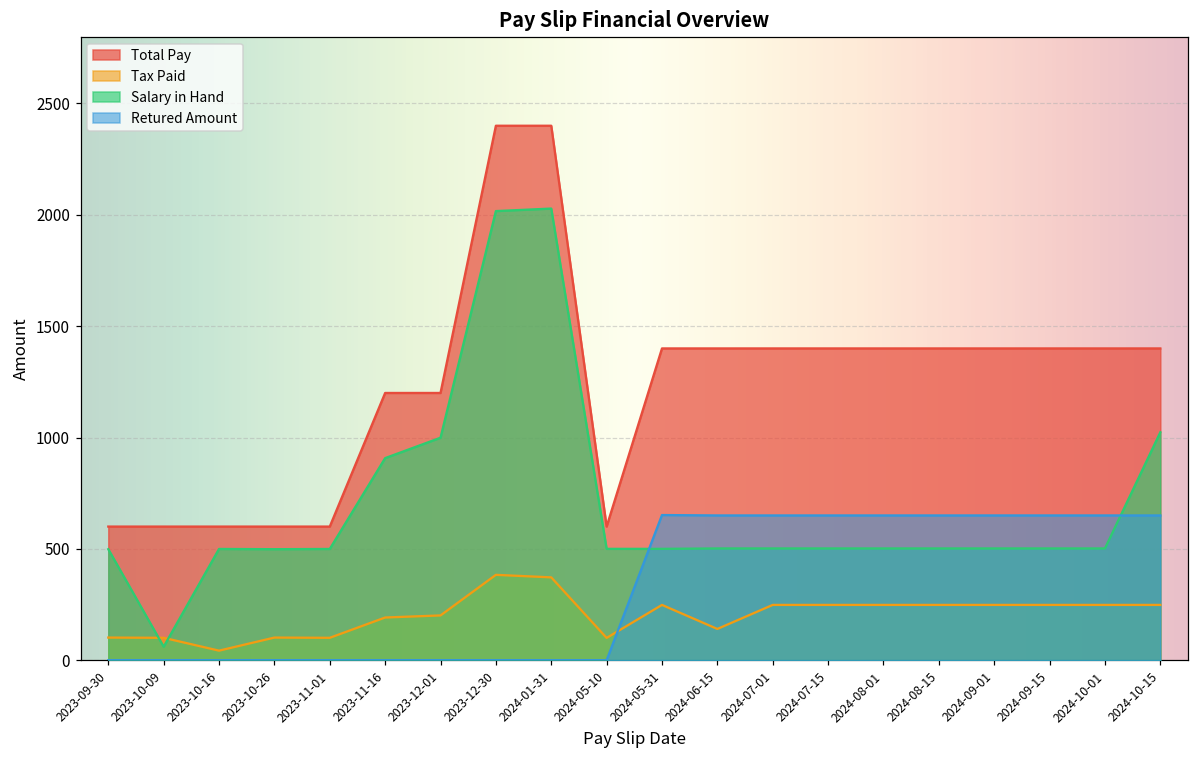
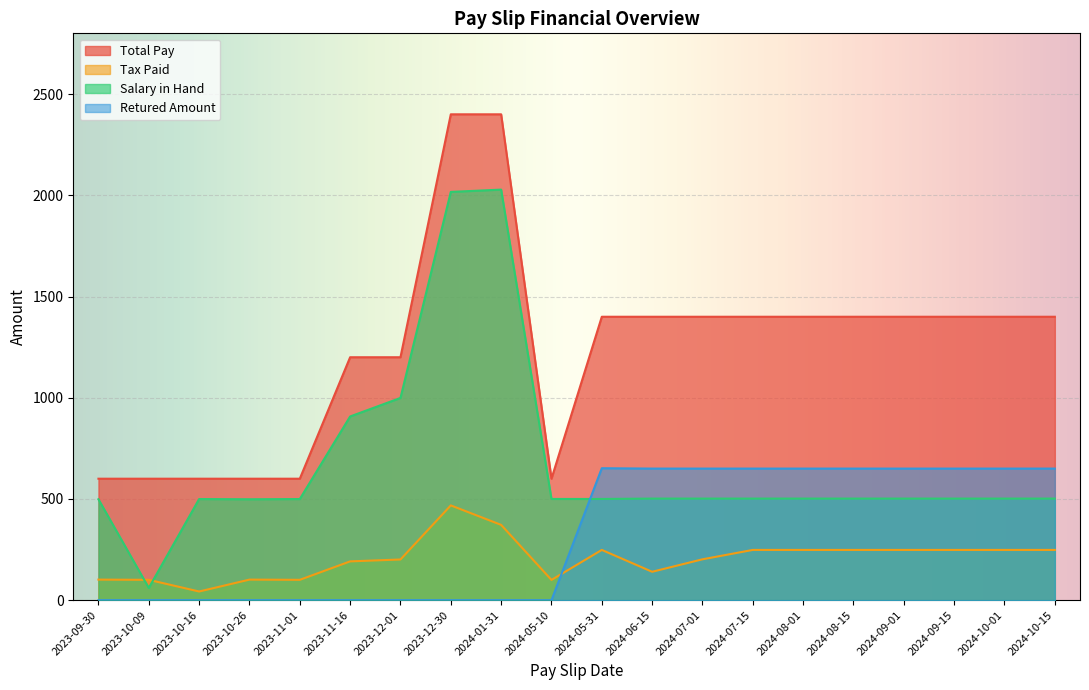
  {
    "Total Pay": {
      "2023-09-30": 600,
      "2023-10-09": 600,
      "2023-10-16": 600,
      "2023-10-26": 600,
      "2023-11-01": 600,
      "2023-11-16": 1200,
      "2023-12-01": 1200,
      "2023-12-30": 2400,
      "2024-01-31": 2400,
      "2024-05-10": 600,
      "2024-05-31": 1400,
      "2024-06-15": 1400,
      "2024-07-01": 1400,
      "2024-07-15": 1400,
      "2024-08-01": 1400,
      "2024-08-15": 1400,
      "2024-09-01": 1400,
      "2024-09-15": 1400,
      "2024-10-01": 1400,
      "2024-10-15": 1400
    },
    "Tax Paid": {
      "2023-09-30": 100,
      "2023-10-09": 100,
      "2023-10-16": 40,
      "2023-10-26": 100,
      "2023-11-01": 100,
      "2023-11-16": 190,
      "2023-12-01": 200,
-     "2023-12-30": 380,
+     "2023-12-30": 470,
      "2024-01-31": 370,
      "2024-05-10": 100,
      "2024-05-31": 250,
      "2024-06-15": 140,
-     "2024-07-01": 250,
+     "2024-07-01": 200,
      "2024-07-15": 250,
      "2024-08-01": 250,
      "2024-08-15": 250,
      "2024-09-01": 250,
      "2024-09-15": 250,
      "2024-10-01": 250,
      "2024-10-15": 250
    },
    "Salary in Hand": {
      "2023-09-30": 500,
      "2023-10-09": 60,
      "2023-10-16": 500,
      "2023-10-26": 500,
      "2023-11-01": 500,
      "2023-11-16": 910,
      "2023-12-01": 1000,
      "2023-12-30": 2020,
      "2024-01-31": 2030,
      "2024-05-10": 500,
      "2024-05-31": 500,
      "2024-06-15": 500,
      "2024-07-01": 500,
      "2024-07-15": 500,
      "2024-08-01": 500,
      "2024-08-15": 500,
      "2024-09-01": 500,
      "2024-09-15": 500,
      "2024-10-01": 500,
-     "2024-10-15": 1020
+     "2024-10-15": 500
    },
    "Retured Amount": {
      "2023-09-30": 0,
      "2023-10-09": 0,
      "2023-10-16": 0,
      "2023-10-26": 0,
      "2023-11-01": 0,
      "2023-11-16": 0,
      "2023-12-01": 0,
      "2023-12-30": 0,
      "2024-01-31": 0,
      "2024-05-10": 0,
      "2024-05-31": 650,
      "2024-06-15": 650,
      "2024-07-01": 650,
      "2024-07-15": 650,
      "2024-08-01": 650,
      "2024-08-15": 650,
      "2024-09-01": 650,
      "2024-09-15": 650,
      "2024-10-01": 650,
      "2024-10-15": 650
    }
  }
